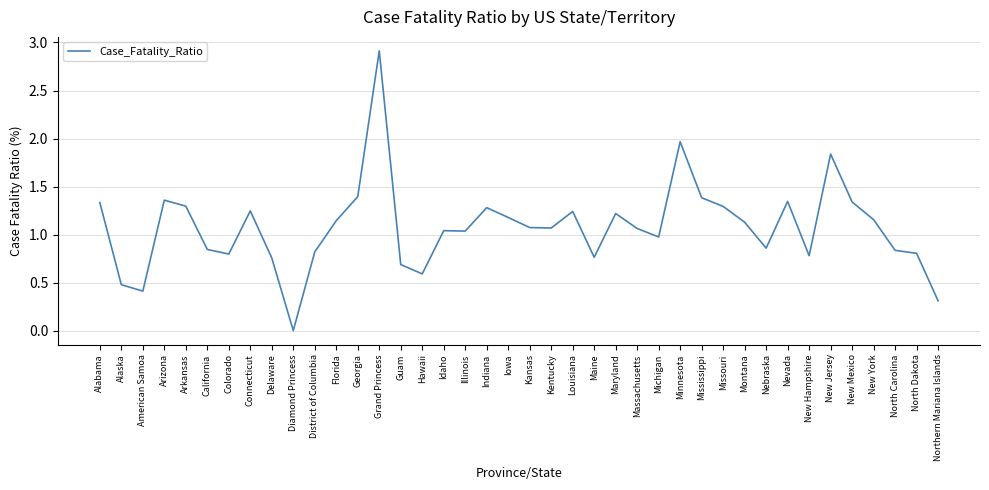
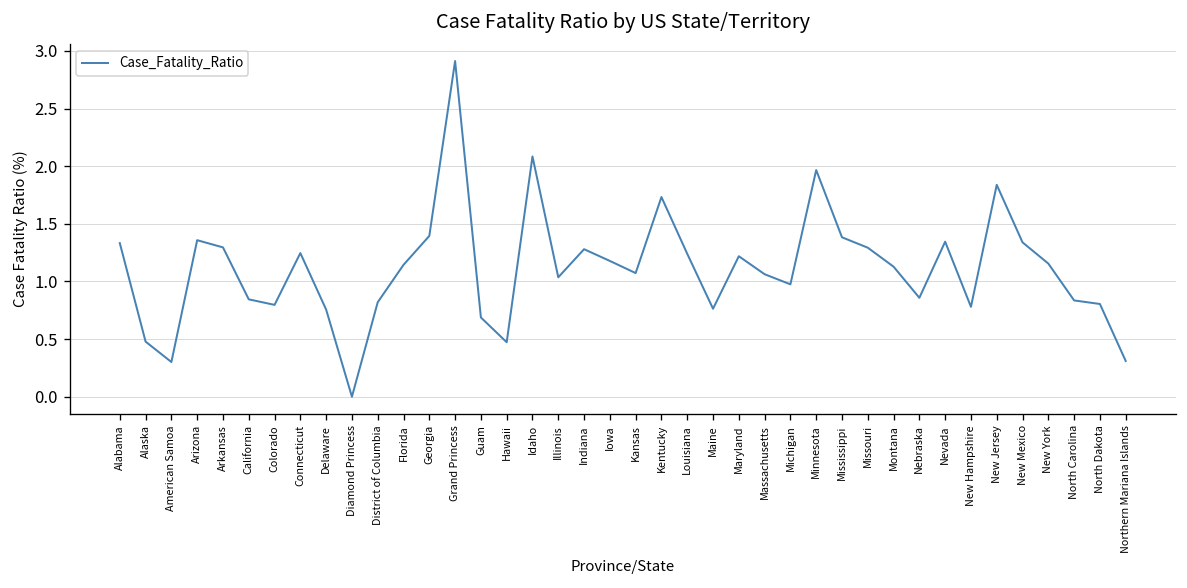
  {
    "Alabama": 1.3,
    "Alaska": 0.5,
-   "American Samoa": 0.4,
+   "American Samoa": 0.3,
    "Arizona": 1.4,
    "Arkansas": 1.3,
    "California": 0.8,
    "Colorado": 0.8,
    "Connecticut": 1.2,
    "Delaware": 0.8,
    "Diamond Princess": 0.0,
    "District of Columbia": 0.8,
    "Florida": 1.1,
    "Georgia": 1.4,
    "Grand Princess": 2.9,
    "Guam": 0.7,
-   "Hawaii": 0.6,
-   "Idaho": 1.0,
+   "Hawaii": 0.5,
+   "Idaho": 2.1,
    "Illinois": 1.0,
    "Indiana": 1.3,
    "Iowa": 1.2,
    "Kansas": 1.1,
-   "Kentucky": 1.1,
+   "Kentucky": 1.7,
    "Louisiana": 1.2,
    "Maine": 0.8,
    "Maryland": 1.2,
    "Massachusetts": 1.1,
    "Michigan": 1.0,
    "Minnesota": 2.0,
    "Mississippi": 1.4,
    "Missouri": 1.3,
    "Montana": 1.1,
    "Nebraska": 0.9,
    "Nevada": 1.3,
    "New Hampshire": 0.8,
    "New Jersey": 1.8,
    "New Mexico": 1.3,
    "New York": 1.2,
    "North Carolina": 0.8,
    "North Dakota": 0.8,
    "Northern Mariana Islands": 0.3
  }
